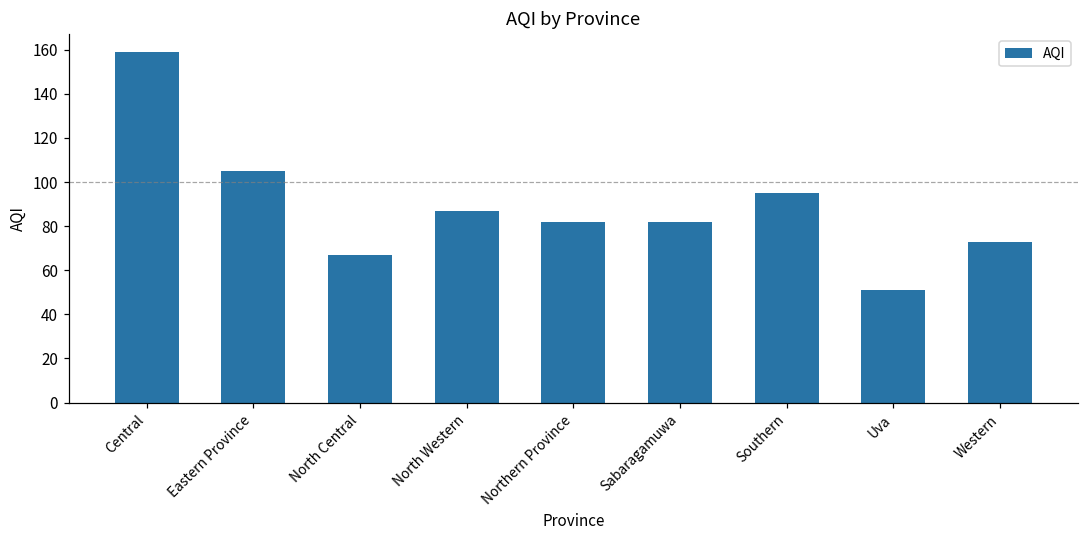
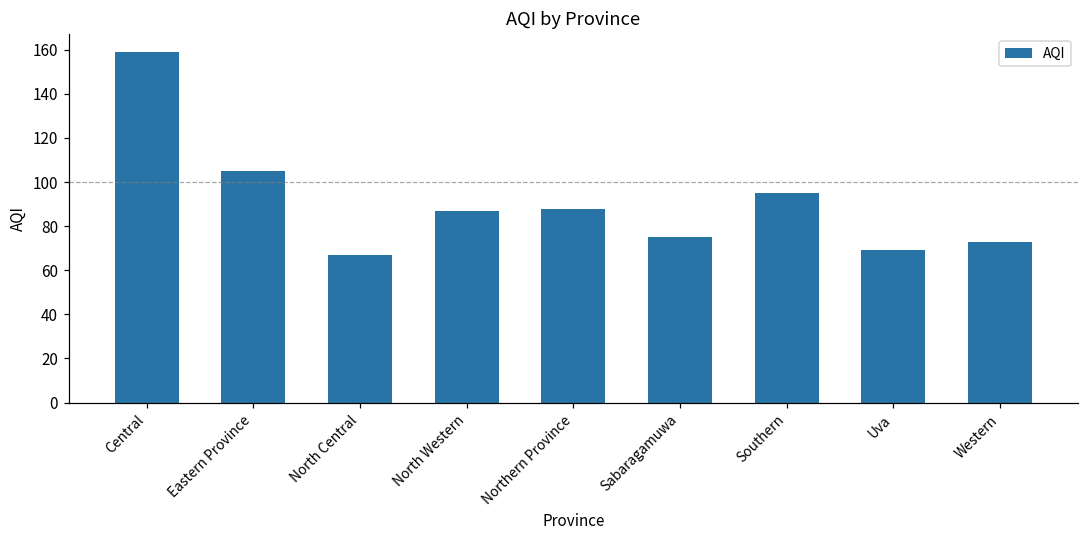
  {
    "Central": 159,
    "Eastern Province": 105,
    "North Central": 67,
    "North Western": 87,
-   "Northern Province": 82,
-   "Sabaragamuwa": 82,
+   "Northern Province": 88,
+   "Sabaragamuwa": 75,
    "Southern": 95,
-   "Uva": 51,
+   "Uva": 69,
    "Western": 73
  }
